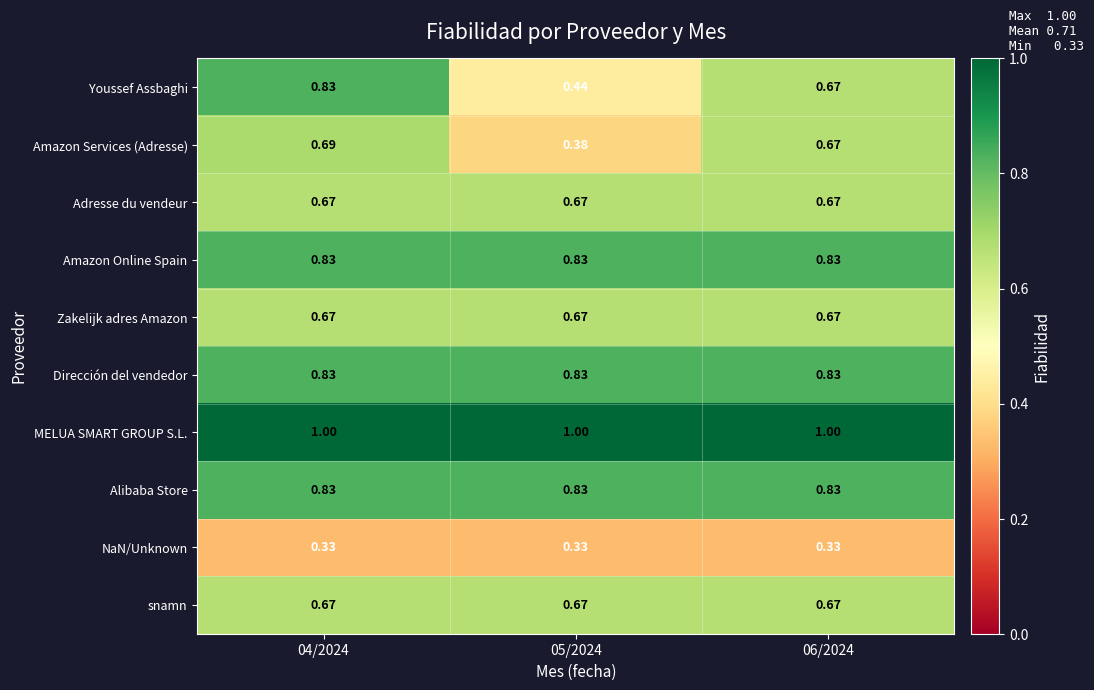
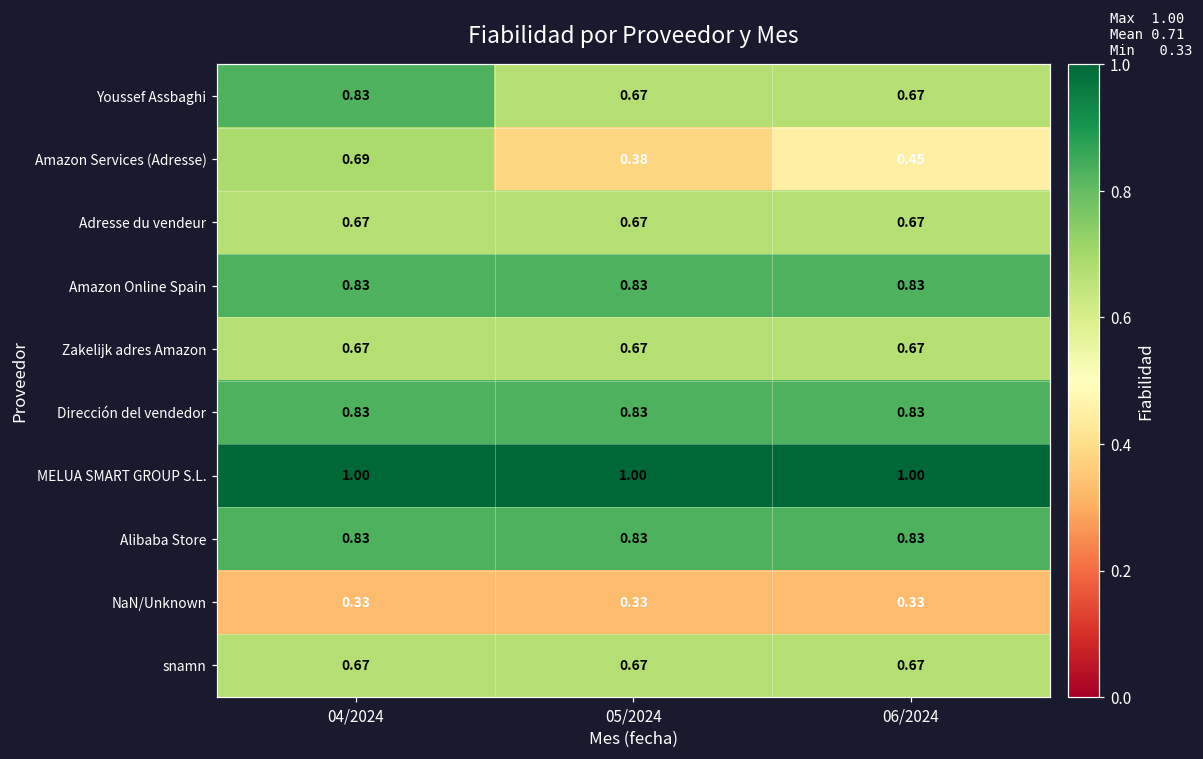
  {
    "Youssef Assbaghi": {
      "04/2024": 0.83,
-     "05/2024": 0.44,
+     "05/2024": 0.67,
      "06/2024": 0.67
    },
    "Amazon Services (Adresse)": {
      "04/2024": 0.69,
      "05/2024": 0.38,
-     "06/2024": 0.67
+     "06/2024": 0.45
    },
    "Adresse du vendeur": {
      "04/2024": 0.67,
      "05/2024": 0.67,
      "06/2024": 0.67
    },
    "Amazon Online Spain": {
      "04/2024": 0.83,
      "05/2024": 0.83,
      "06/2024": 0.83
    },
    "Zakelijk adres Amazon": {
      "04/2024": 0.67,
      "05/2024": 0.67,
      "06/2024": 0.67
    },
    "Dirección del vendedor": {
      "04/2024": 0.83,
      "05/2024": 0.83,
      "06/2024": 0.83
    },
    "MELUA SMART GROUP S.L.": {
      "04/2024": 1.00,
      "05/2024": 1.00,
      "06/2024": 1.00
    },
    "Alibaba Store": {
      "04/2024": 0.83,
      "05/2024": 0.83,
      "06/2024": 0.83
    },
    "NaN/Unknown": {
      "04/2024": 0.33,
      "05/2024": 0.33,
      "06/2024": 0.33
    },
    "snamn": {
      "04/2024": 0.67,
      "05/2024": 0.67,
      "06/2024": 0.67
    }
  }
